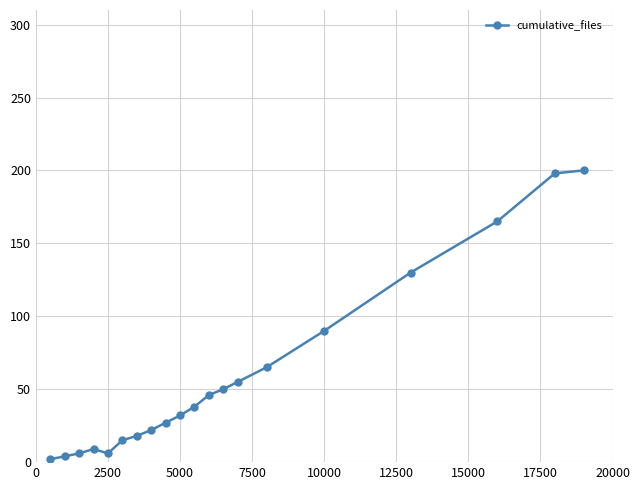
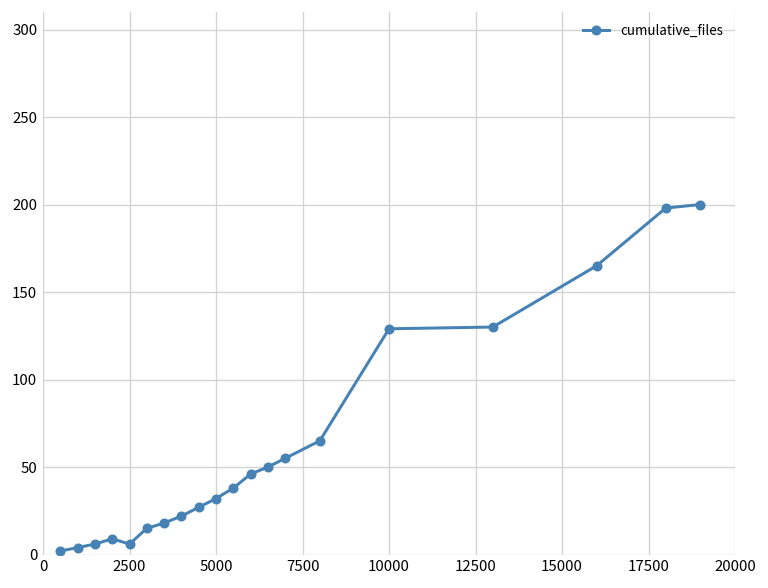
  {
    "2500": 6,
    "5000": 32,
-   "10000": 90
+   "10000": 129
  }
